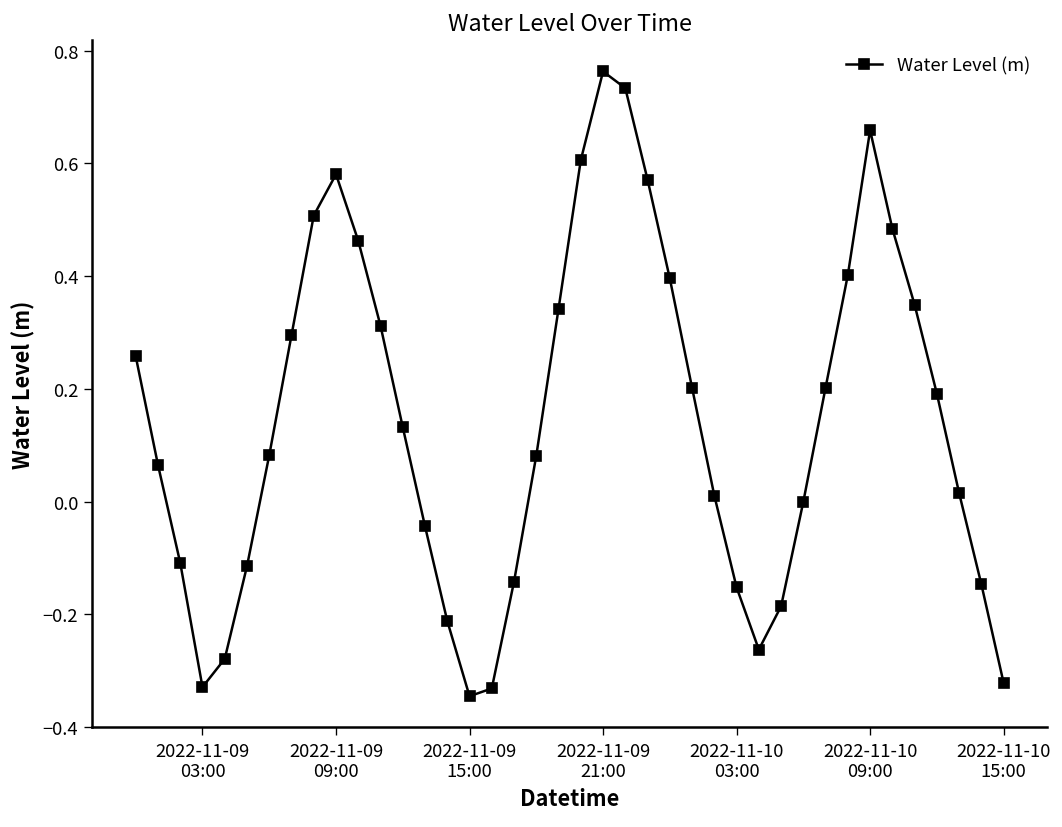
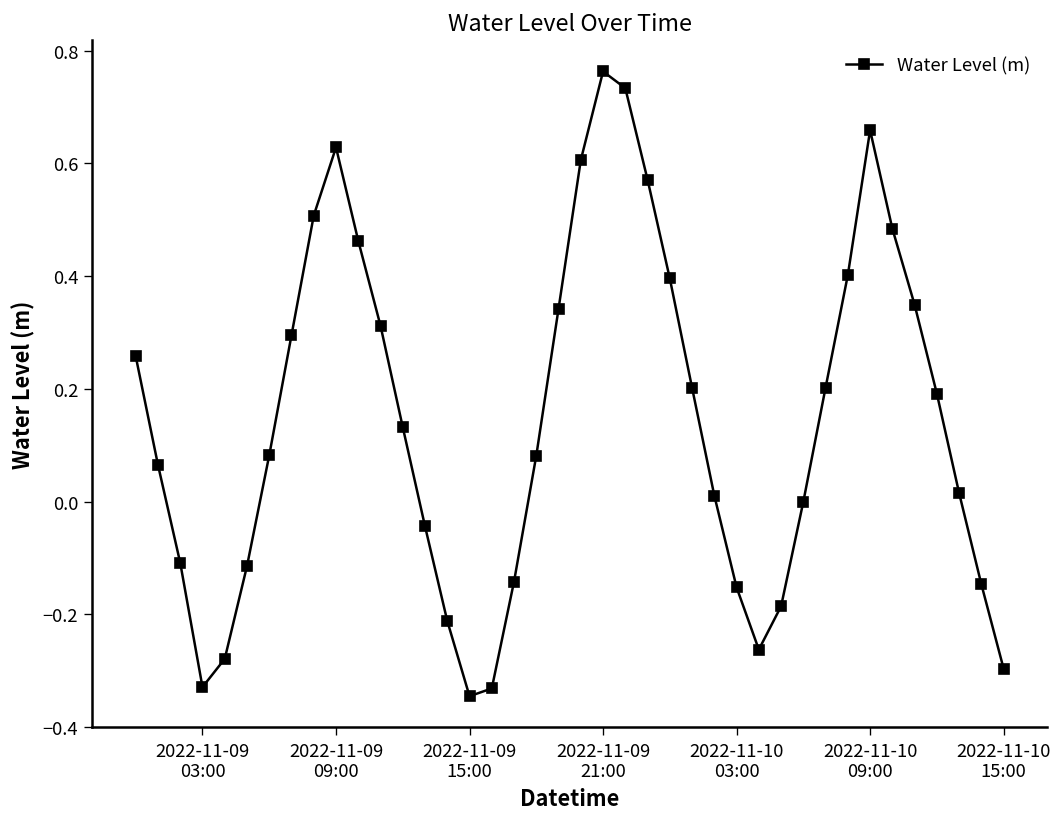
  {
    "2022-11-09 03:00": -0.33,
-   "2022-11-09 09:00": 0.58,
+   "2022-11-09 09:00": 0.63,
    "2022-11-09 15:00": -0.35,
    "2022-11-09 21:00": 0.76,
    "2022-11-10 03:00": -0.15,
    "2022-11-10 09:00": 0.66,
-   "2022-11-10 15:00": -0.32
+   "2022-11-10 15:00": -0.30
  }
